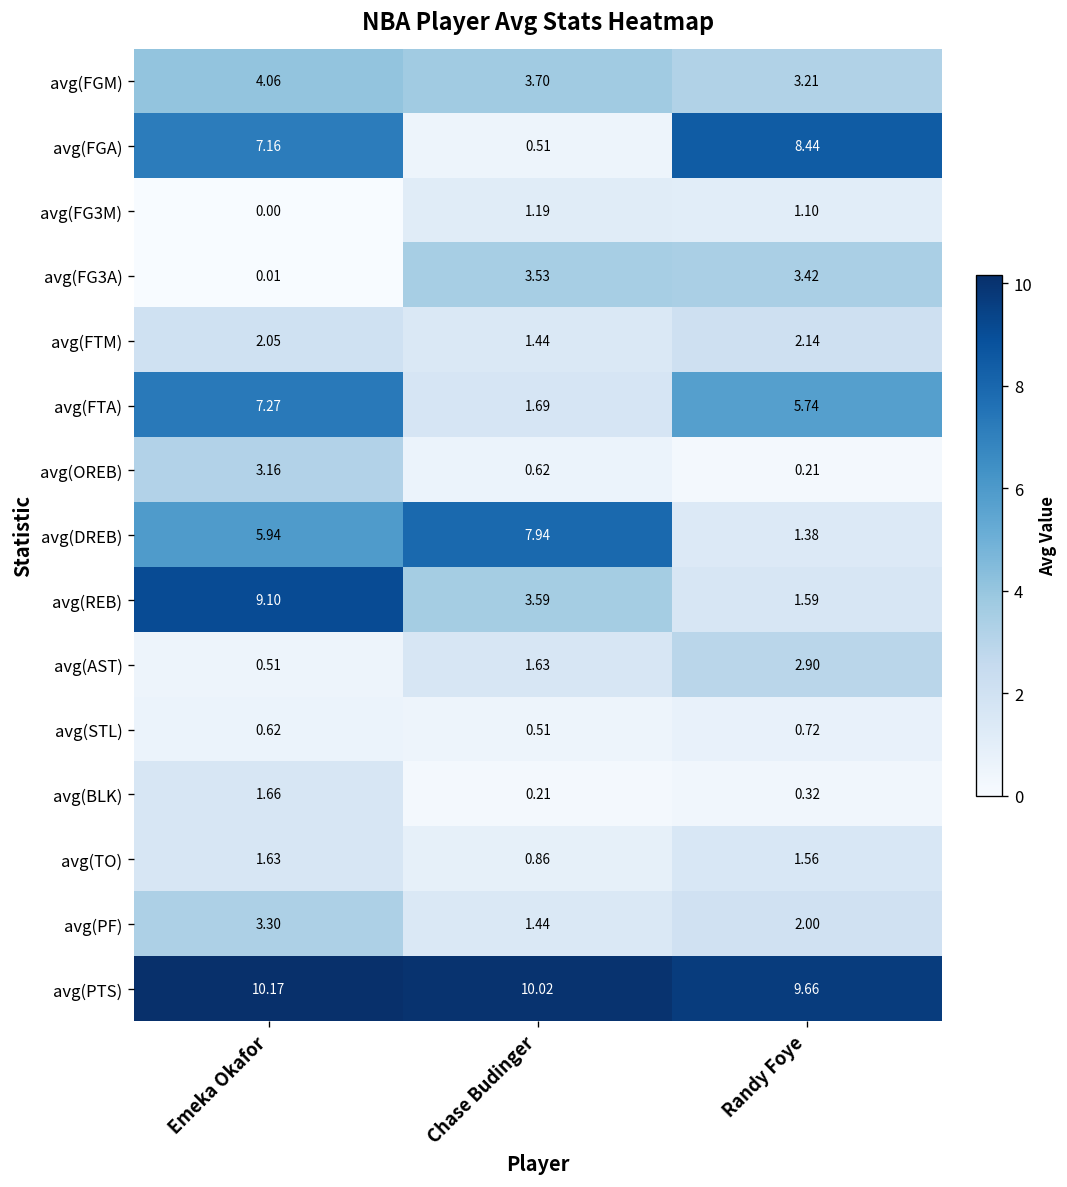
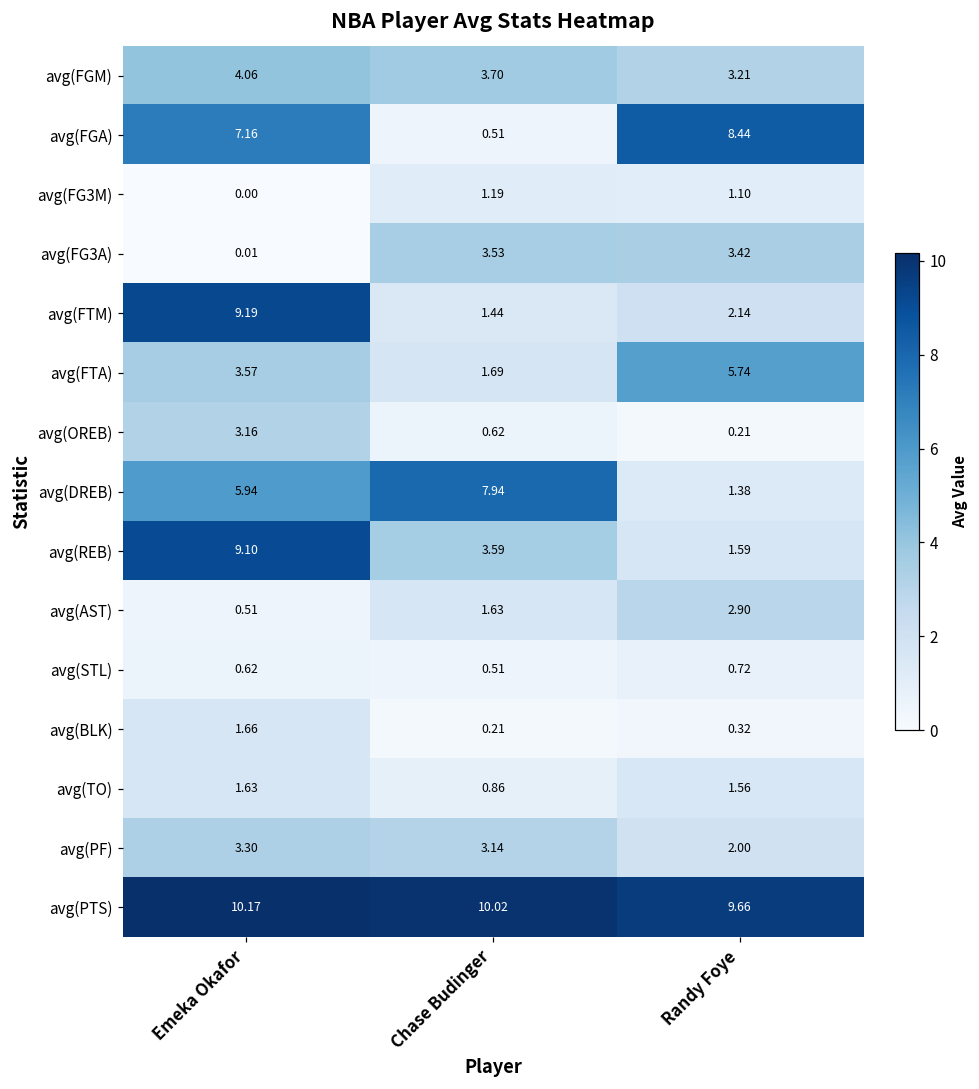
  {
    "avg(FGM)": {
      "Emeka Okafor": 4.06,
      "Chase Budinger": 3.70,
      "Randy Foye": 3.21
    },
    "avg(FGA)": {
      "Emeka Okafor": 7.16,
      "Chase Budinger": 0.51,
      "Randy Foye": 8.44
    },
    "avg(FG3M)": {
      "Emeka Okafor": 0.00,
      "Chase Budinger": 1.19,
      "Randy Foye": 1.10
    },
    "avg(FG3A)": {
      "Emeka Okafor": 0.01,
      "Chase Budinger": 3.53,
      "Randy Foye": 3.42
    },
    "avg(FTM)": {
-     "Emeka Okafor": 2.05,
+     "Emeka Okafor": 9.19,
      "Chase Budinger": 1.44,
      "Randy Foye": 2.14
    },
    "avg(FTA)": {
-     "Emeka Okafor": 7.27,
+     "Emeka Okafor": 3.57,
      "Chase Budinger": 1.69,
      "Randy Foye": 5.74
    },
    "avg(OREB)": {
      "Emeka Okafor": 3.16,
      "Chase Budinger": 0.62,
      "Randy Foye": 0.21
    },
    "avg(DREB)": {
      "Emeka Okafor": 5.94,
      "Chase Budinger": 7.94,
      "Randy Foye": 1.38
    },
    "avg(REB)": {
      "Emeka Okafor": 9.10,
      "Chase Budinger": 3.59,
      "Randy Foye": 1.59
    },
    "avg(AST)": {
      "Emeka Okafor": 0.51,
      "Chase Budinger": 1.63,
      "Randy Foye": 2.90
    },
    "avg(STL)": {
      "Emeka Okafor": 0.62,
      "Chase Budinger": 0.51,
      "Randy Foye": 0.72
    },
    "avg(BLK)": {
      "Emeka Okafor": 1.66,
      "Chase Budinger": 0.21,
      "Randy Foye": 0.32
    },
    "avg(TO)": {
      "Emeka Okafor": 1.63,
      "Chase Budinger": 0.86,
      "Randy Foye": 1.56
    },
    "avg(PF)": {
      "Emeka Okafor": 3.30,
-     "Chase Budinger": 1.44,
+     "Chase Budinger": 3.14,
      "Randy Foye": 2.00
    },
    "avg(PTS)": {
      "Emeka Okafor": 10.17,
      "Chase Budinger": 10.02,
      "Randy Foye": 9.66
    }
  }
